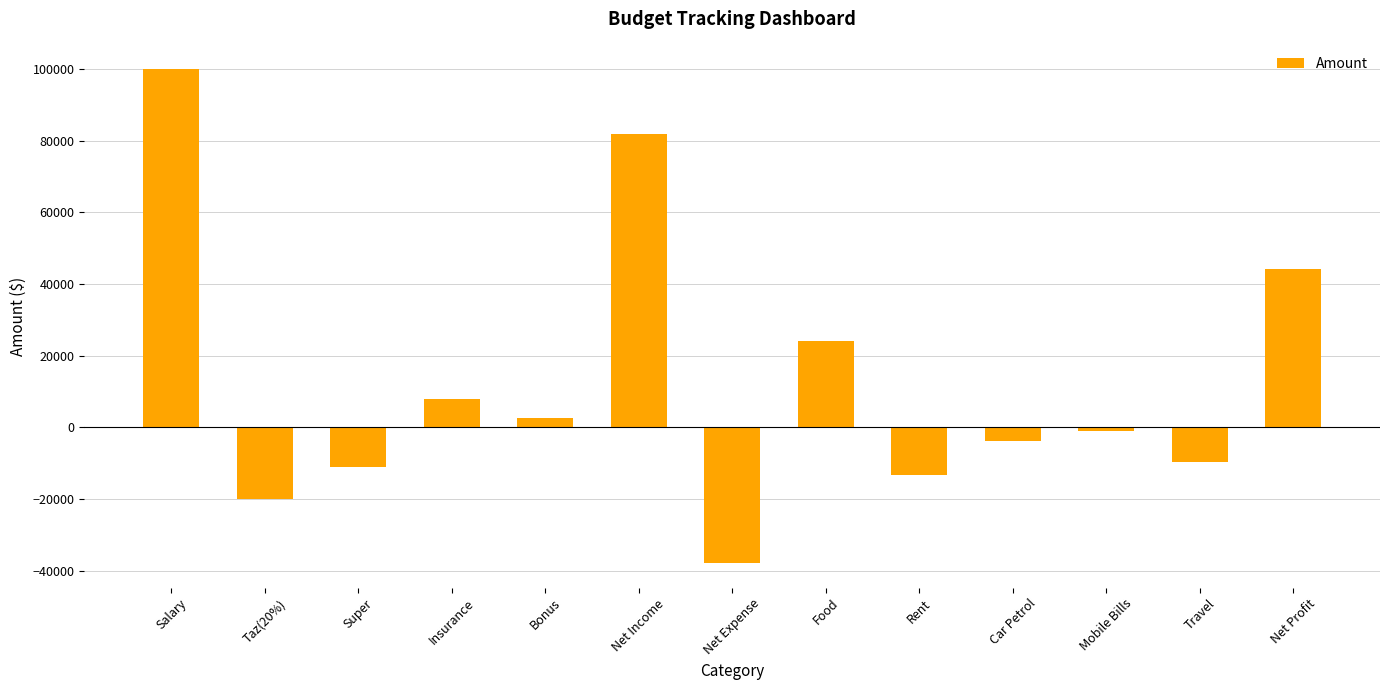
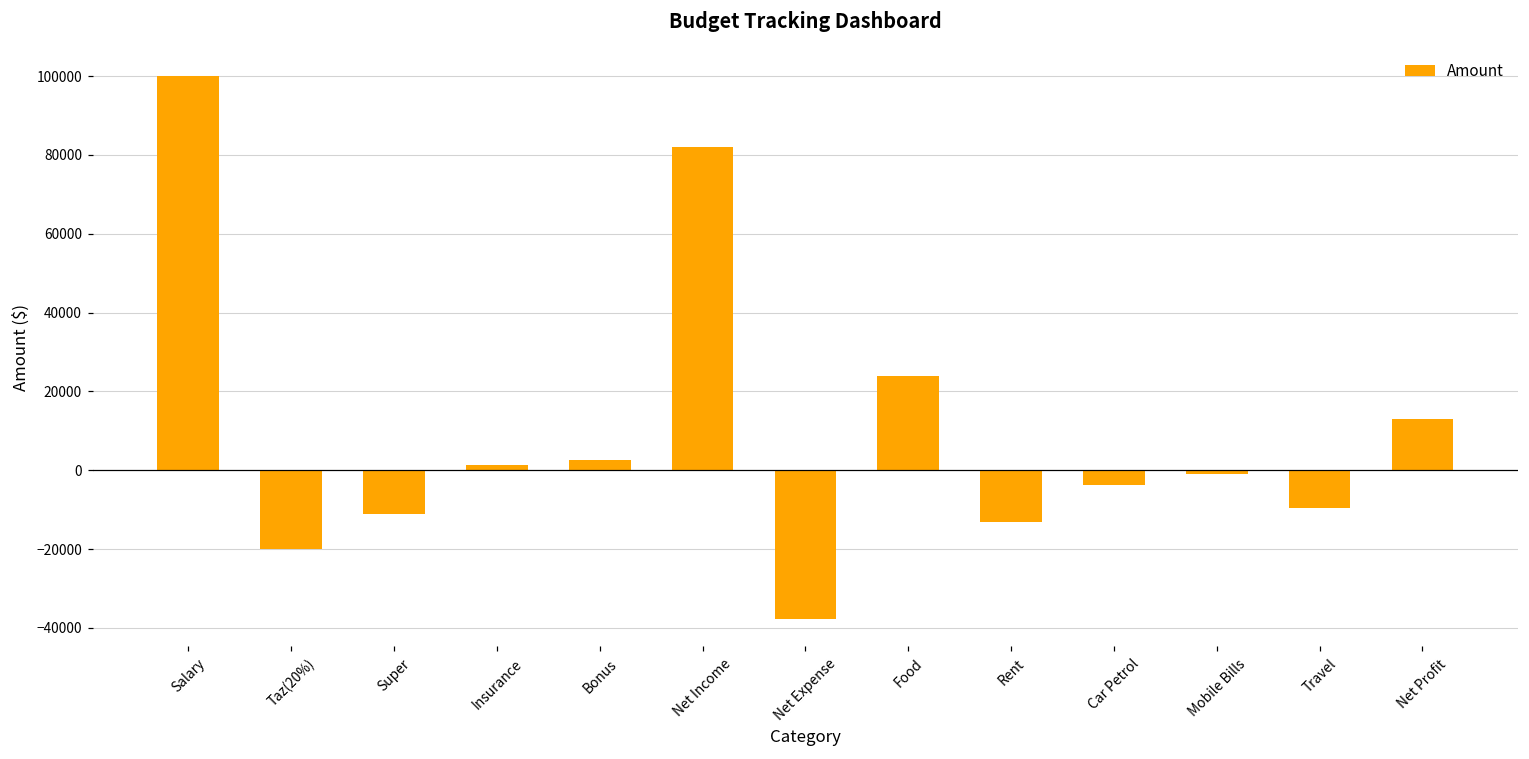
  {
    "Salary": 100000,
    "Taz(20%)": -20000,
    "Super": -11000,
-   "Insurance": 8000,
+   "Insurance": 1000,
    "Bonus": 3000,
    "Net Income": 82000,
    "Net Expense": -38000,
    "Food": 24000,
    "Rent": -13000,
    "Car Petrol": -4000,
    "Mobile Bills": -1000,
    "Travel": -10000,
-   "Net Profit": 44000
+   "Net Profit": 13000
  }
